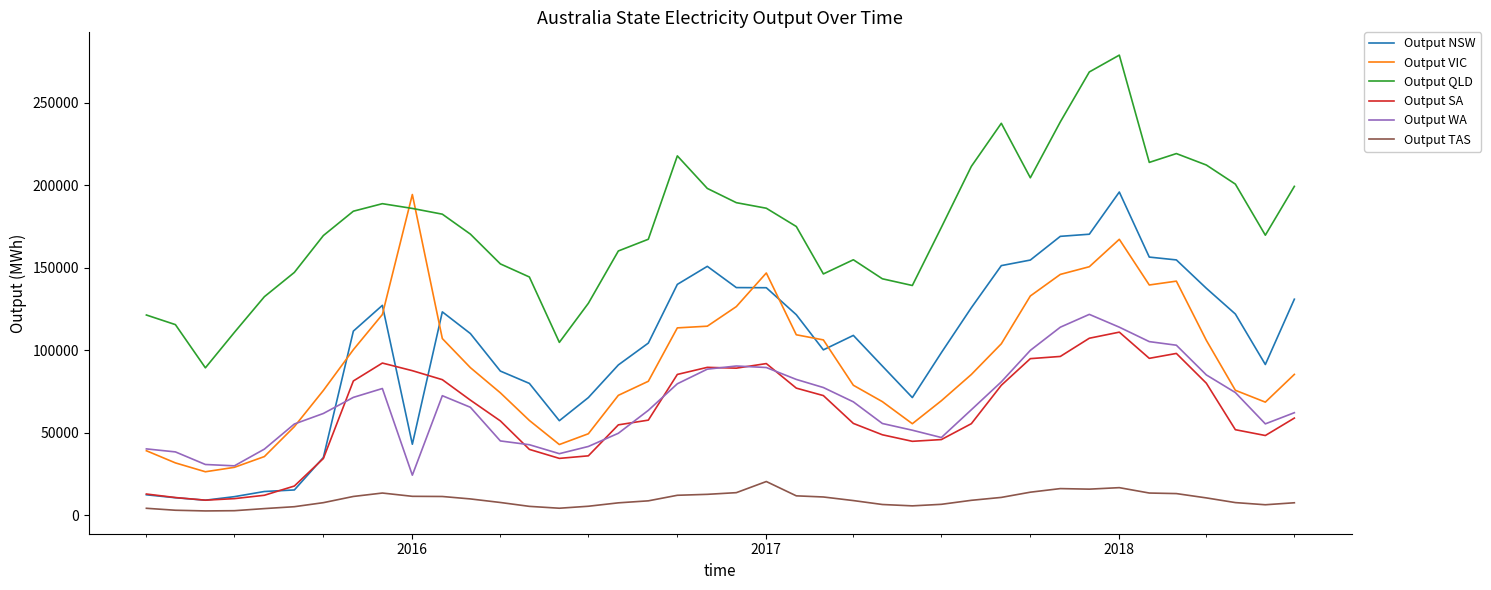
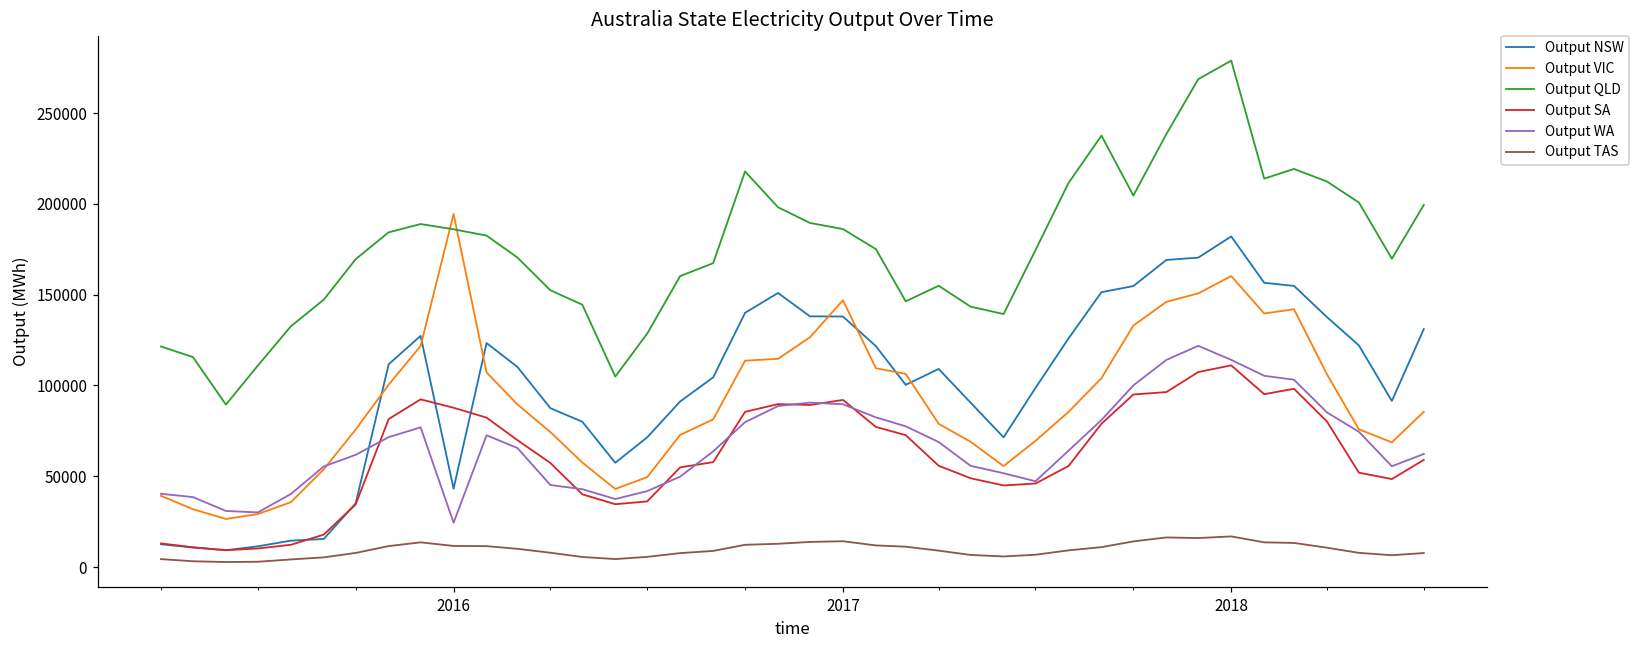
  {
    "Output NSW": {
      "2016": 43000,
      "2017": 138000,
-     "2018": 196000
+     "2018": 182000
    },
    "Output VIC": {
      "2016": 194000,
      "2017": 147000,
-     "2018": 167000
+     "2018": 160000
    },
    "Output QLD": {
      "2016": 186000,
      "2017": 186000,
      "2018": 279000
    },
    "Output SA": {
      "2016": 88000,
      "2017": 92000,
      "2018": 111000
    },
    "Output WA": {
      "2016": 24000,
      "2017": 90000,
      "2018": 114000
    },
    "Output TAS": {
      "2016": 12000,
-     "2017": 21000,
+     "2017": 14000,
      "2018": 17000
    }
  }
